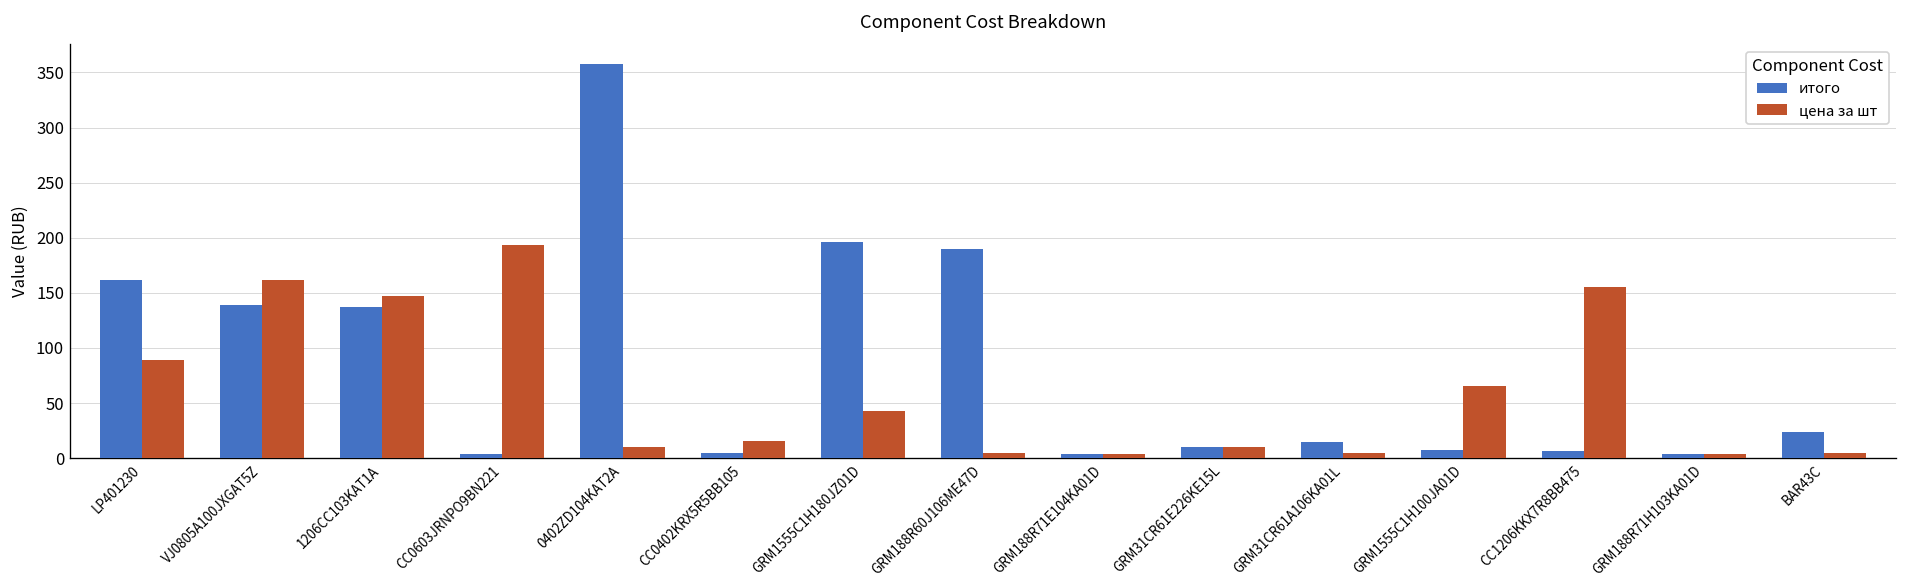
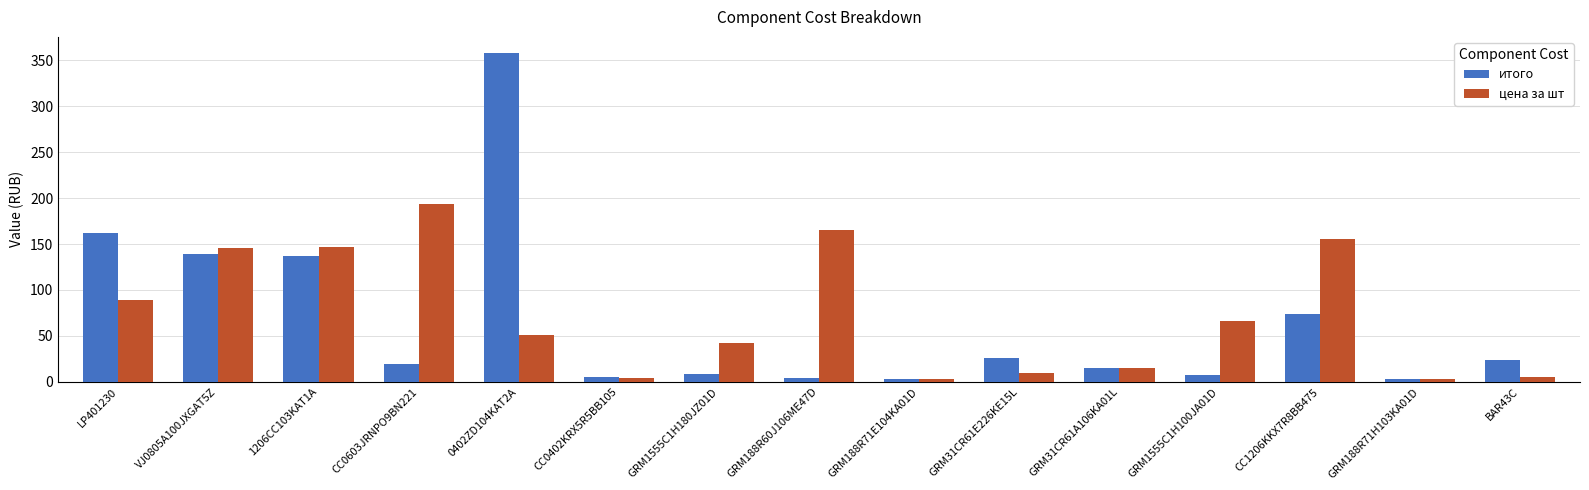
  {
    "итого": {
      "LP401230": 160,
      "VJ0805A100JXGAT5Z": 140,
      "1206CC103KAT1A": 140,
-     "CC0603JRNPO9BN221": 0,
+     "CC0603JRNPO9BN221": 20,
      "0402ZD104KAT2A": 360,
      "CC0402KRX5R5BB105": 10,
-     "GRM1555C1H180JZ01D": 200,
-     "GRM188R60J106ME47D": 190,
+     "GRM1555C1H180JZ01D": 10,
+     "GRM188R60J106ME47D": 0,
      "GRM188R71E104KA01D": 0,
-     "GRM31CR61E226KE15L": 10,
+     "GRM31CR61E226KE15L": 30,
      "GRM31CR61A106KA01L": 10,
      "GRM1555C1H100JA01D": 10,
-     "CC1206KKX7R8BB475": 10,
+     "CC1206KKX7R8BB475": 70,
      "GRM188R71H103KA01D": 0,
      "BAR43C": 20
    },
    "цена за шт": {
      "LP401230": 90,
-     "VJ0805A100JXGAT5Z": 160,
+     "VJ0805A100JXGAT5Z": 150,
      "1206CC103KAT1A": 150,
      "CC0603JRNPO9BN221": 190,
-     "0402ZD104KAT2A": 10,
-     "CC0402KRX5R5BB105": 20,
+     "0402ZD104KAT2A": 50,
+     "CC0402KRX5R5BB105": 0,
      "GRM1555C1H180JZ01D": 40,
-     "GRM188R60J106ME47D": 0,
+     "GRM188R60J106ME47D": 160,
      "GRM188R71E104KA01D": 0,
      "GRM31CR61E226KE15L": 10,
-     "GRM31CR61A106KA01L": 5,
+     "GRM31CR61A106KA01L": 15,
      "GRM1555C1H100JA01D": 70,
      "CC1206KKX7R8BB475": 160,
      "GRM188R71H103KA01D": 0,
      "BAR43C": 10
    }
  }
